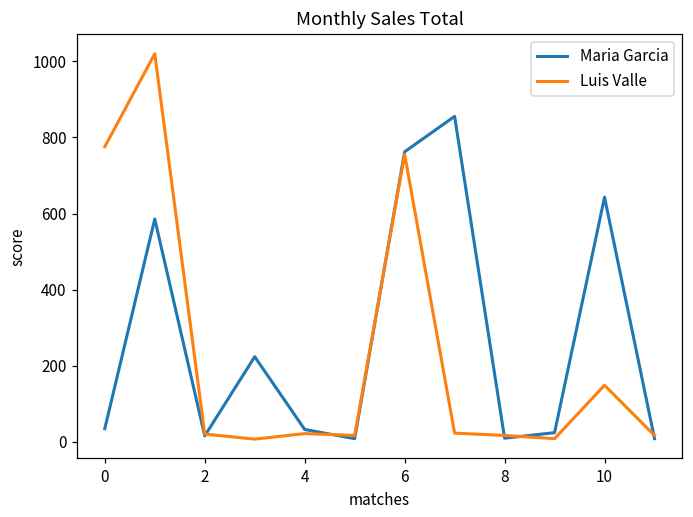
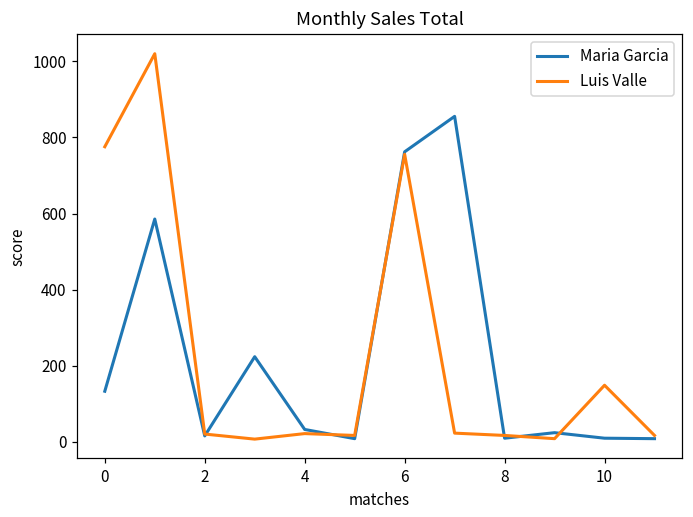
  {
    "Maria Garcia": {
-     "0": 30,
+     "0": 130,
      "4": 30,
-     "10": 640
+     "10": 10
    },
    "Luis Valle": {
      "0": 780,
      "4": 20,
      "10": 150
    }
  }
